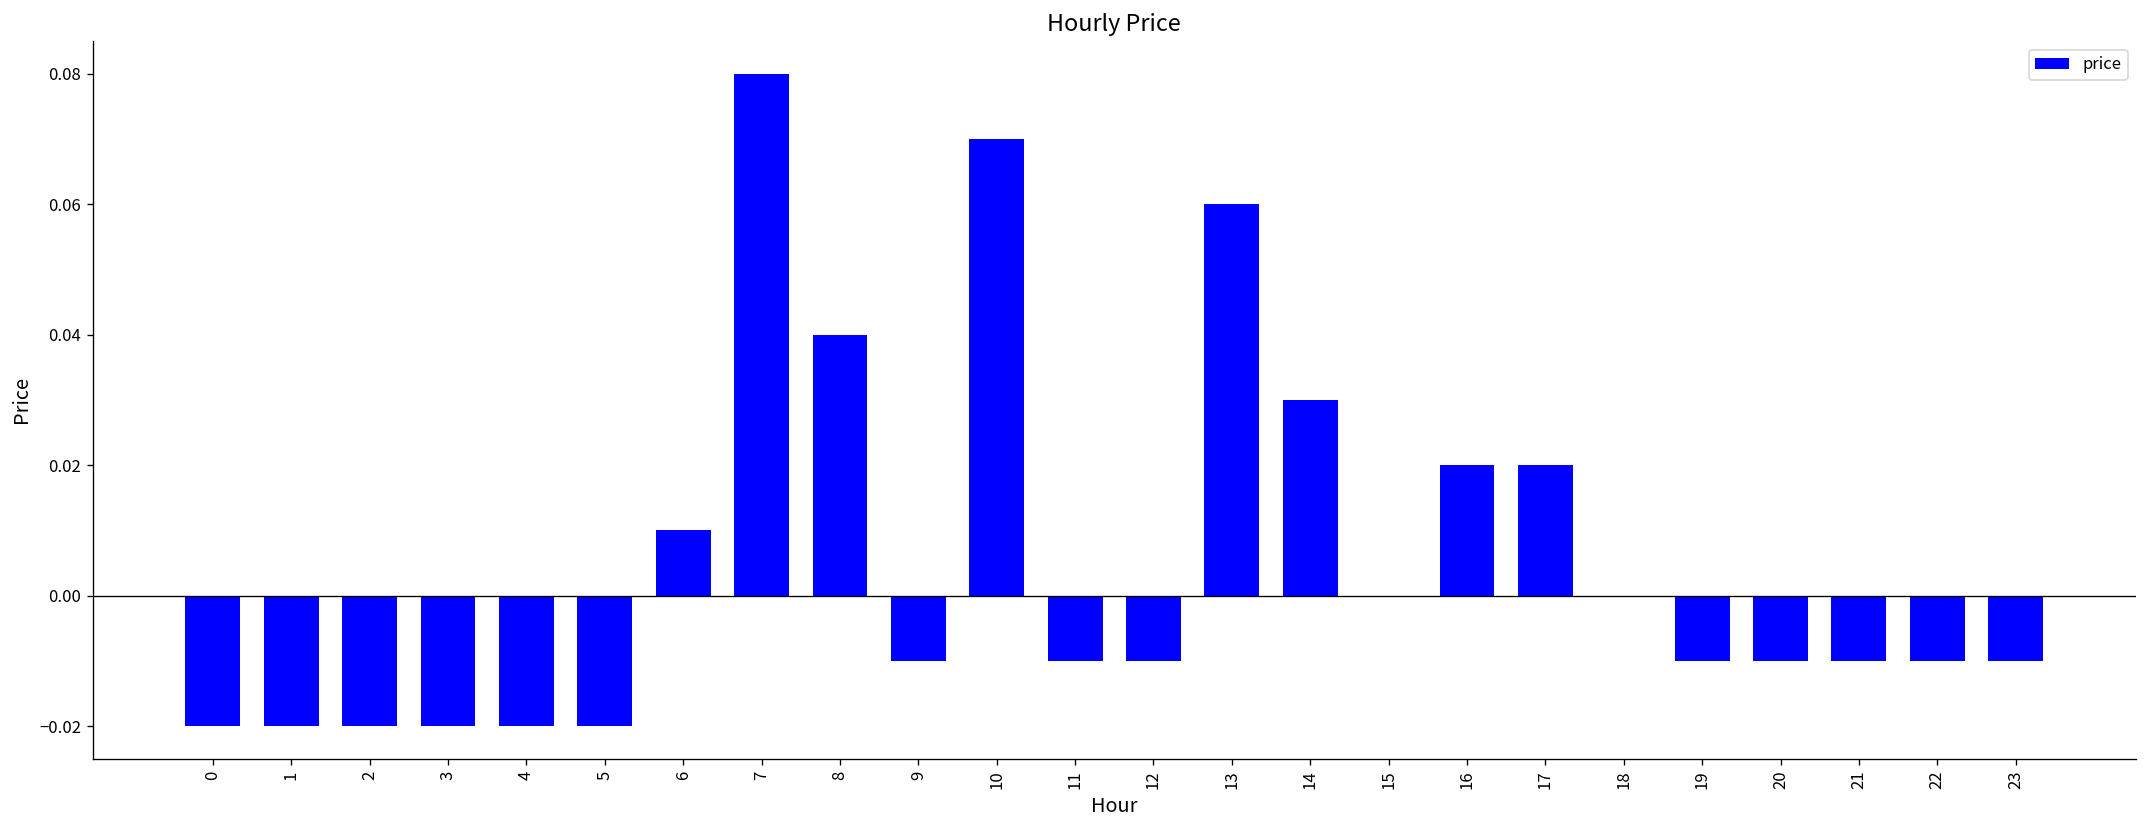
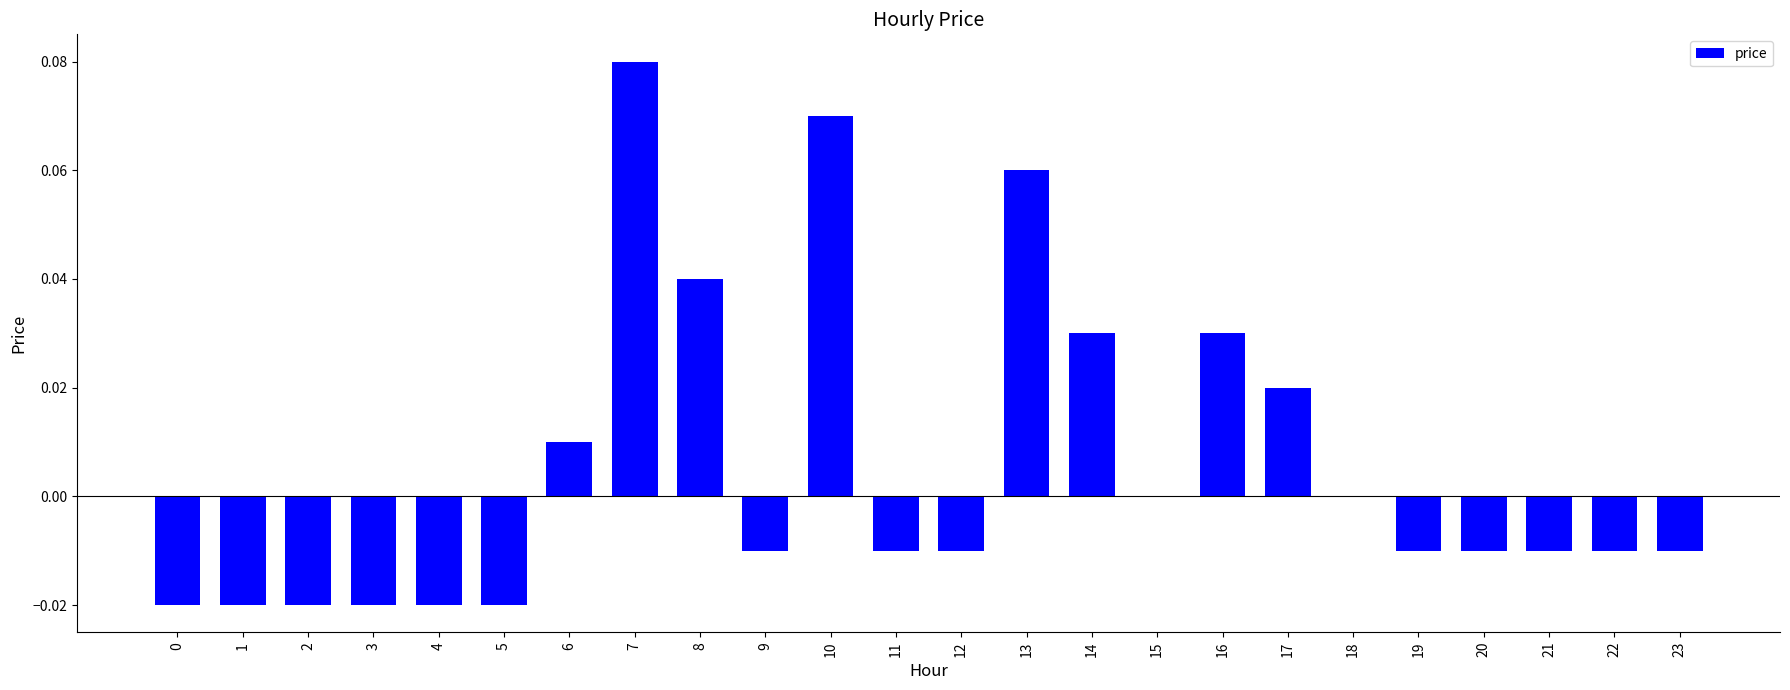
  {
    "0": -0.02,
    "1": -0.02,
    "2": -0.02,
    "3": -0.02,
    "4": -0.02,
    "5": -0.02,
    "6": 0.01,
    "7": 0.08,
    "8": 0.04,
    "9": -0.01,
    "10": 0.07,
    "11": -0.01,
    "12": -0.01,
    "13": 0.06,
    "14": 0.03,
    "15": 0.00,
-   "16": 0.02,
+   "16": 0.03,
    "17": 0.02,
    "18": 0.00,
    "19": -0.01,
    "20": -0.01,
    "21": -0.01,
    "22": -0.01,
    "23": -0.01
  }
